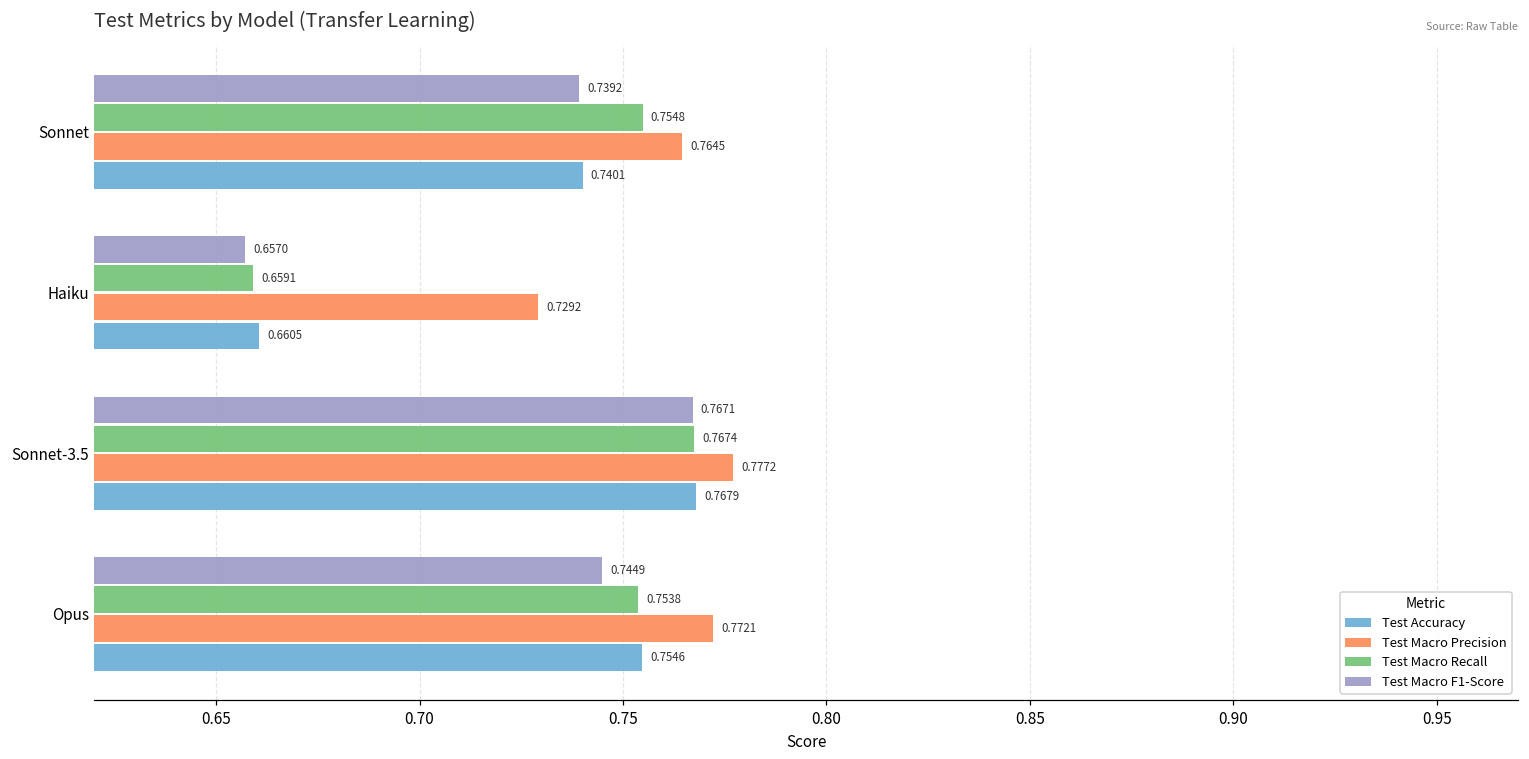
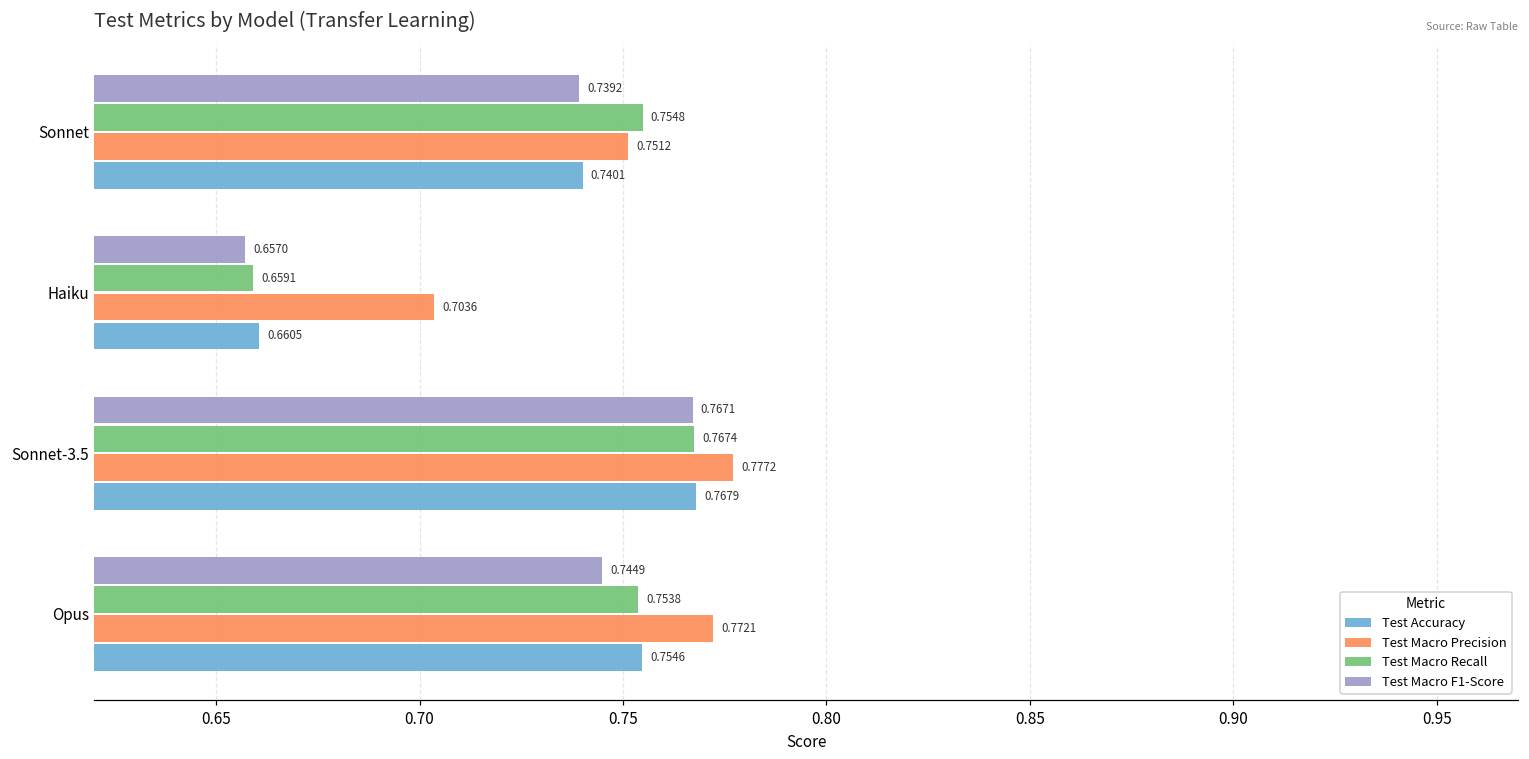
  {
    "Test Macro Precision": {
-     "Sonnet": 0.7645,
-     "Haiku": 0.7292,
+     "Sonnet": 0.7512,
+     "Haiku": 0.7036,
      "Sonnet-3.5": 0.7772,
      "Opus": 0.7721
    },
    "Test Macro Recall": {
      "Sonnet": 0.7548,
      "Haiku": 0.6591,
      "Sonnet-3.5": 0.7674,
      "Opus": 0.7538
    }
  }
